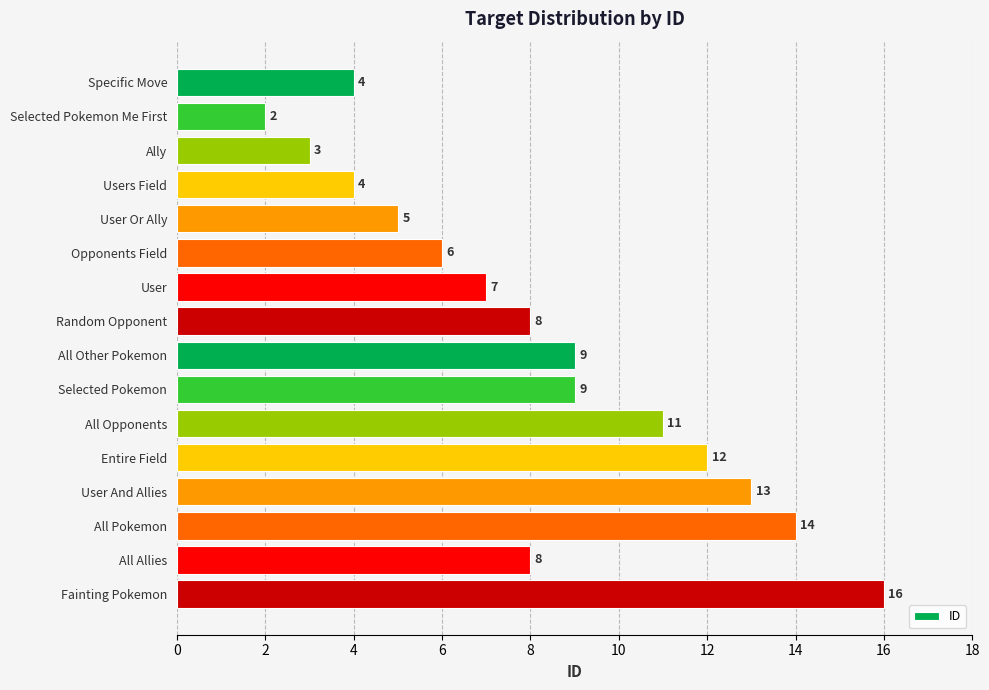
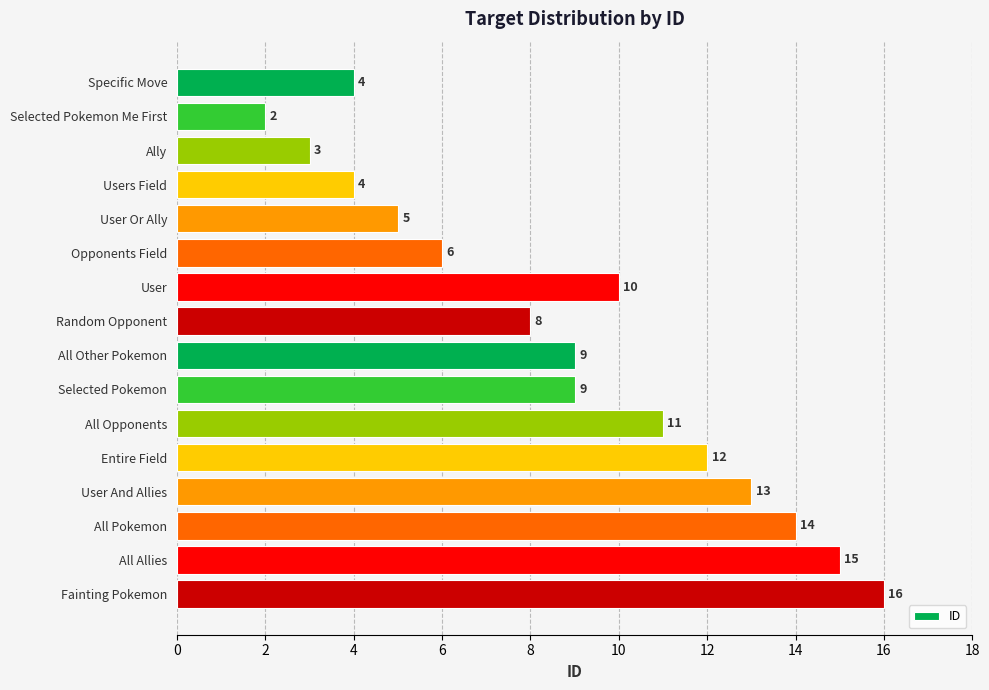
  {
    "Specific Move": 4,
    "Selected Pokemon Me First": 2,
    "Ally": 3,
    "Users Field": 4,
    "User Or Ally": 5,
    "Opponents Field": 6,
-   "User": 7,
+   "User": 10,
    "Random Opponent": 8,
    "All Other Pokemon": 9,
    "Selected Pokemon": 9,
    "All Opponents": 11,
    "Entire Field": 12,
    "User And Allies": 13,
    "All Pokemon": 14,
-   "All Allies": 8,
+   "All Allies": 15,
    "Fainting Pokemon": 16
  }
